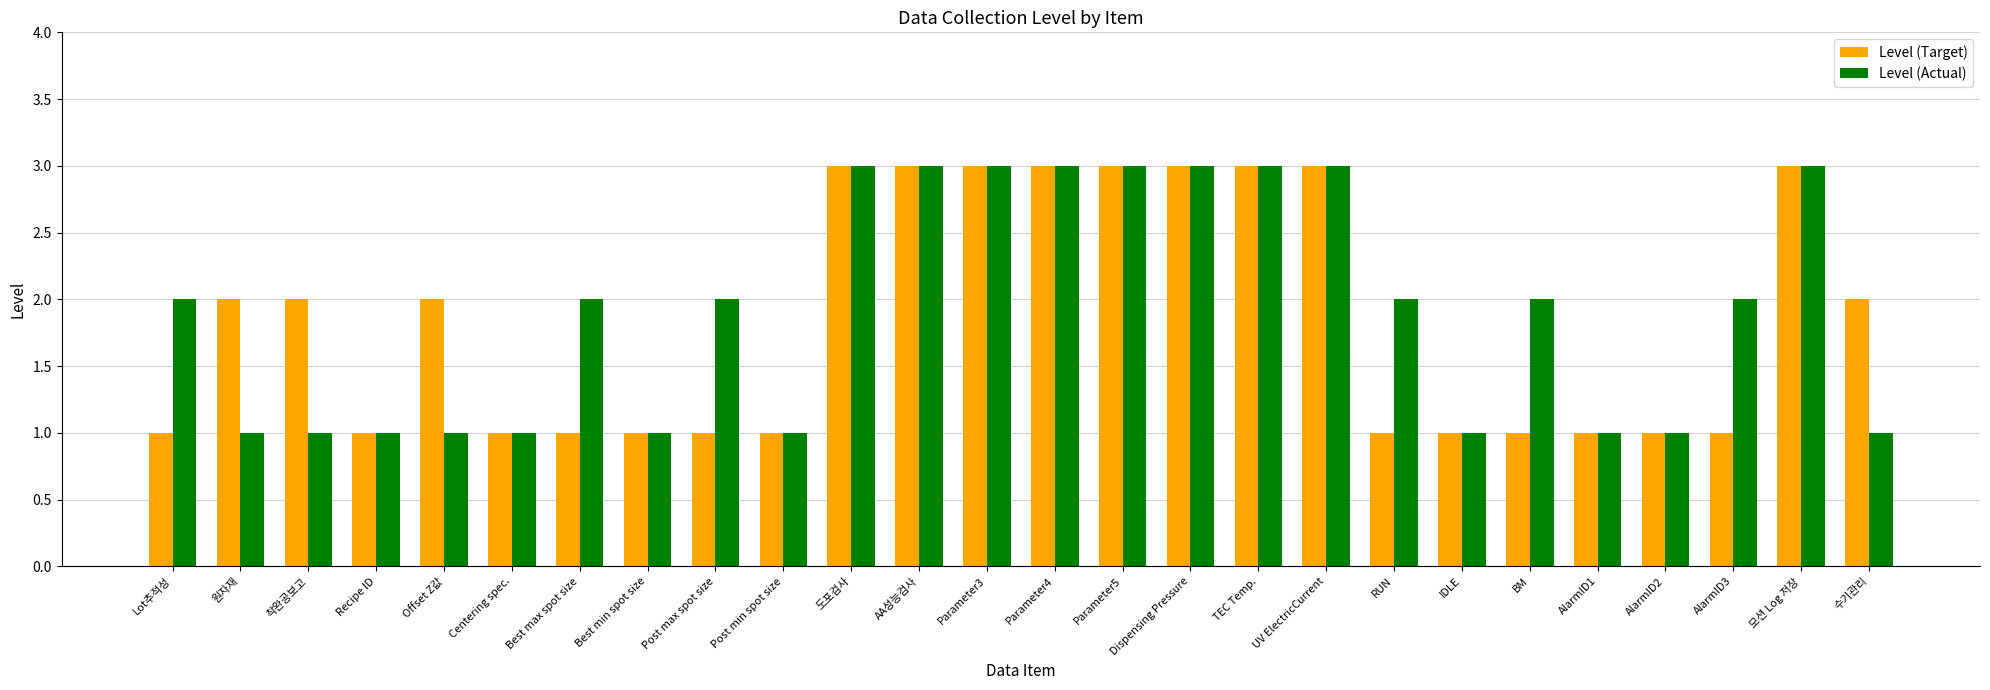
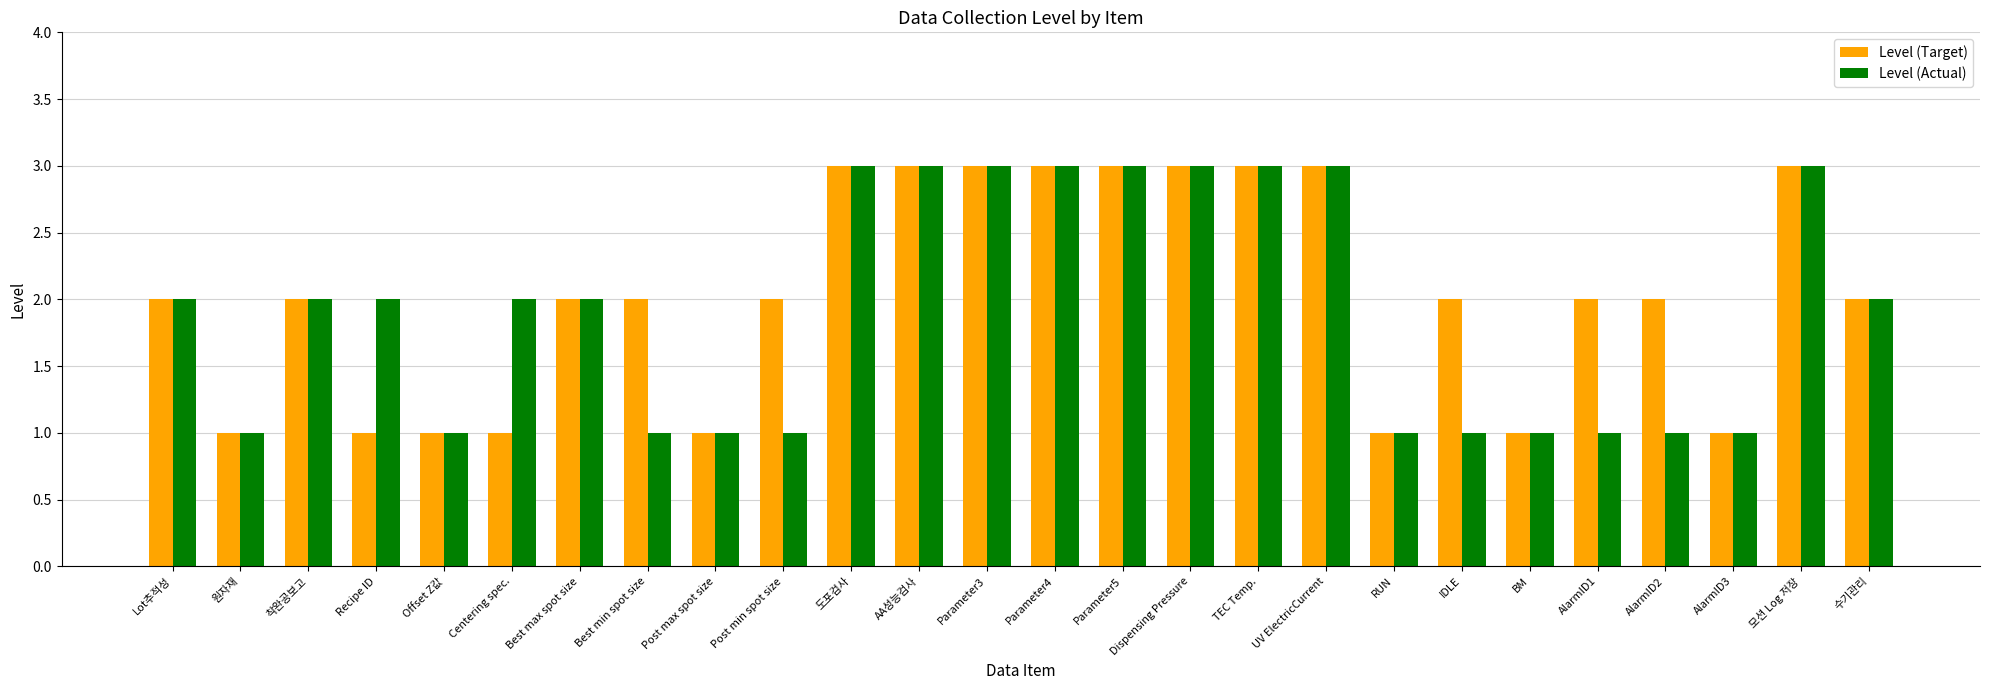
  {
    "Level (Target)": {
-     "Lot추적성": 1,
-     "원자재": 2,
+     "Lot추적성": 2,
+     "원자재": 1,
      "착완공보고": 2,
      "Recipe ID": 1,
-     "Offset Z값": 2,
+     "Offset Z값": 1,
      "Centering spec.": 1,
-     "Best max spot size": 1,
-     "Best min spot size": 1,
+     "Best max spot size": 2,
+     "Best min spot size": 2,
      "Post max spot size": 1,
-     "Post min spot size": 1,
+     "Post min spot size": 2,
      "도포검사": 3,
      "AA성능검사": 3,
      "Parameter3": 3,
      "Parameter4": 3,
      "Parameter5": 3,
      "Dispensing Pressure": 3,
      "TEC Temp.": 3,
      "UV ElectricCurrent": 3,
      "RUN": 1,
-     "IDLE": 1,
+     "IDLE": 2,
      "BM": 1,
-     "AlarmID1": 1,
-     "AlarmID2": 1,
+     "AlarmID1": 2,
+     "AlarmID2": 2,
      "AlarmID3": 1,
      "모션 Log 저장": 3,
      "수기관리": 2
    },
    "Level (Actual)": {
      "Lot추적성": 2,
      "원자재": 1,
-     "착완공보고": 1,
-     "Recipe ID": 1,
+     "착완공보고": 2,
+     "Recipe ID": 2,
      "Offset Z값": 1,
-     "Centering spec.": 1,
+     "Centering spec.": 2,
      "Best max spot size": 2,
      "Best min spot size": 1,
-     "Post max spot size": 2,
+     "Post max spot size": 1,
      "Post min spot size": 1,
      "도포검사": 3,
      "AA성능검사": 3,
      "Parameter3": 3,
      "Parameter4": 3,
      "Parameter5": 3,
      "Dispensing Pressure": 3,
      "TEC Temp.": 3,
      "UV ElectricCurrent": 3,
-     "RUN": 2,
+     "RUN": 1,
      "IDLE": 1,
-     "BM": 2,
+     "BM": 1,
      "AlarmID1": 1,
      "AlarmID2": 1,
-     "AlarmID3": 2,
+     "AlarmID3": 1,
      "모션 Log 저장": 3,
-     "수기관리": 1
+     "수기관리": 2
    }
  }
